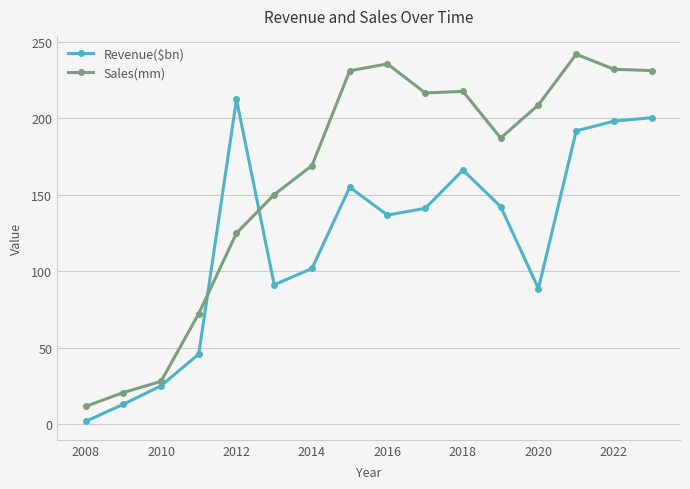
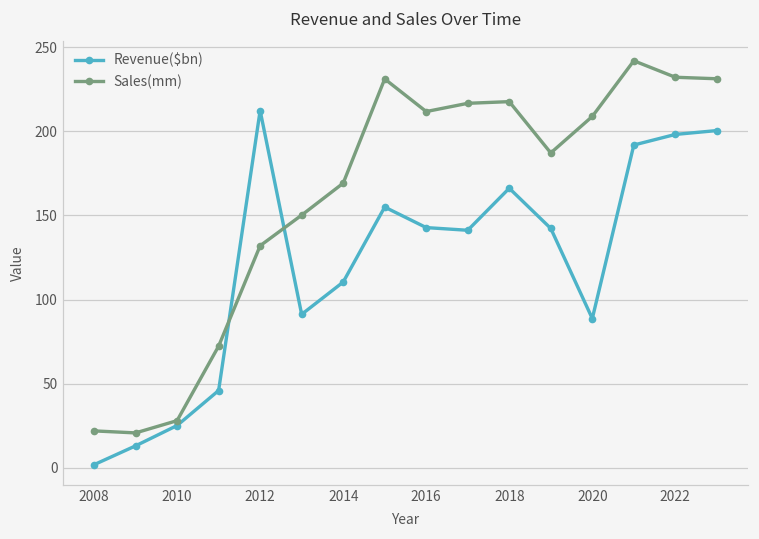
  {
    "Revenue($bn)": {
      "2008": 2,
      "2010": 25,
      "2012": 212,
-     "2014": 102,
-     "2016": 137,
+     "2014": 110,
+     "2016": 143,
      "2018": 166,
      "2020": 89,
      "2022": 198
    },
    "Sales(mm)": {
-     "2008": 12,
+     "2008": 22,
      "2010": 28,
-     "2012": 125,
+     "2012": 132,
      "2014": 169,
-     "2016": 236,
+     "2016": 212,
      "2018": 218,
      "2020": 209,
      "2022": 232
    }
  }
